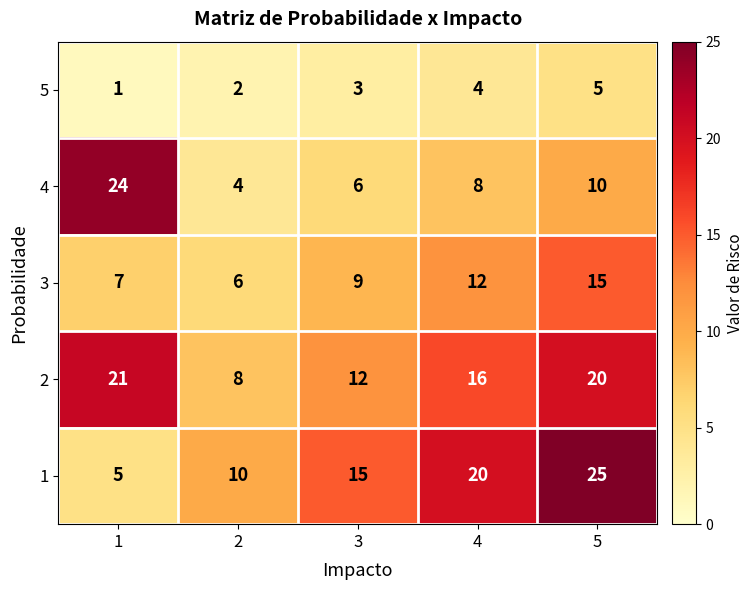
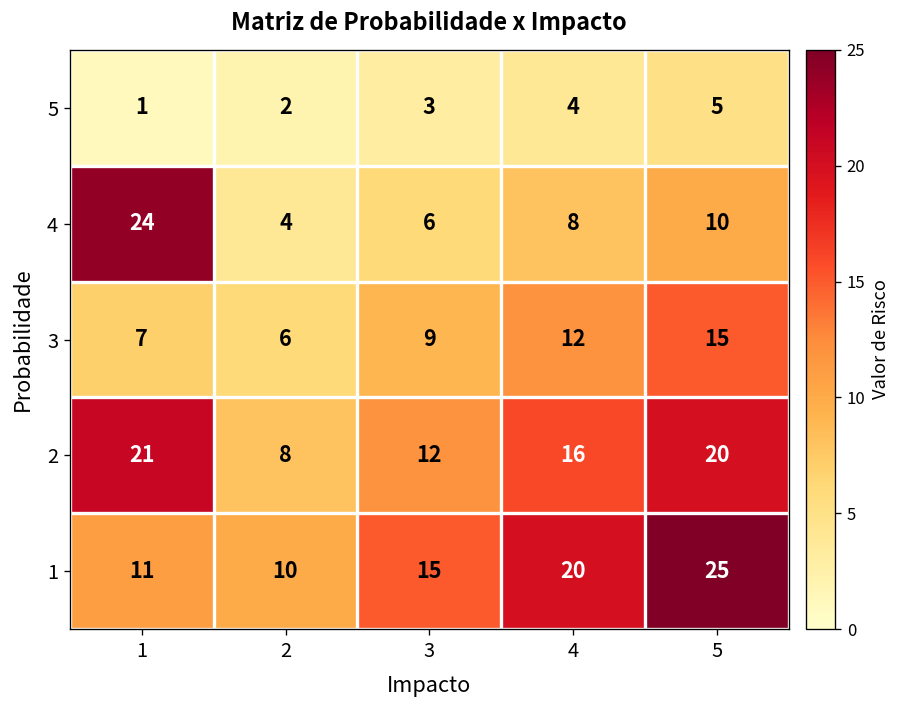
  {
    "5": {
      "1": 1,
      "2": 2,
      "3": 3,
      "4": 4,
      "5": 5
    },
    "4": {
      "1": 24,
      "2": 4,
      "3": 6,
      "4": 8,
      "5": 10
    },
    "3": {
      "1": 7,
      "2": 6,
      "3": 9,
      "4": 12,
      "5": 15
    },
    "2": {
      "1": 21,
      "2": 8,
      "3": 12,
      "4": 16,
      "5": 20
    },
    "1": {
-     "1": 5,
+     "1": 11,
      "2": 10,
      "3": 15,
      "4": 20,
      "5": 25
    }
  }
